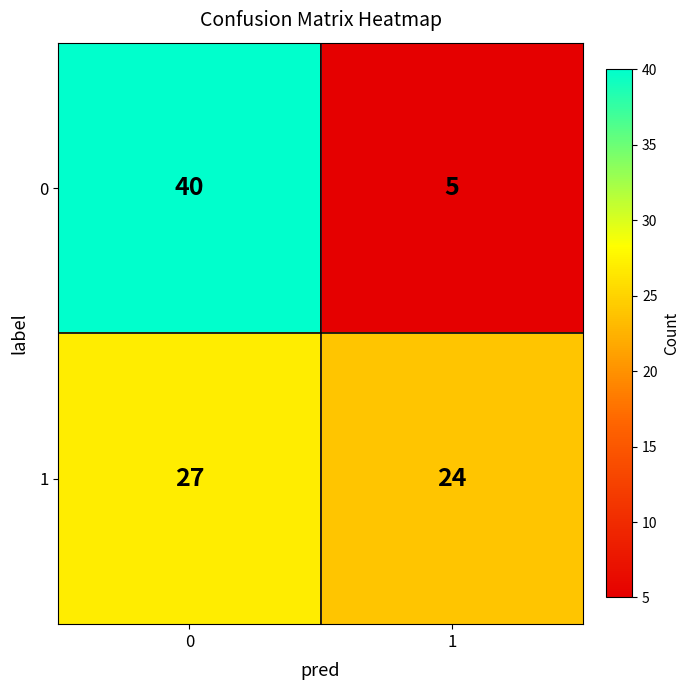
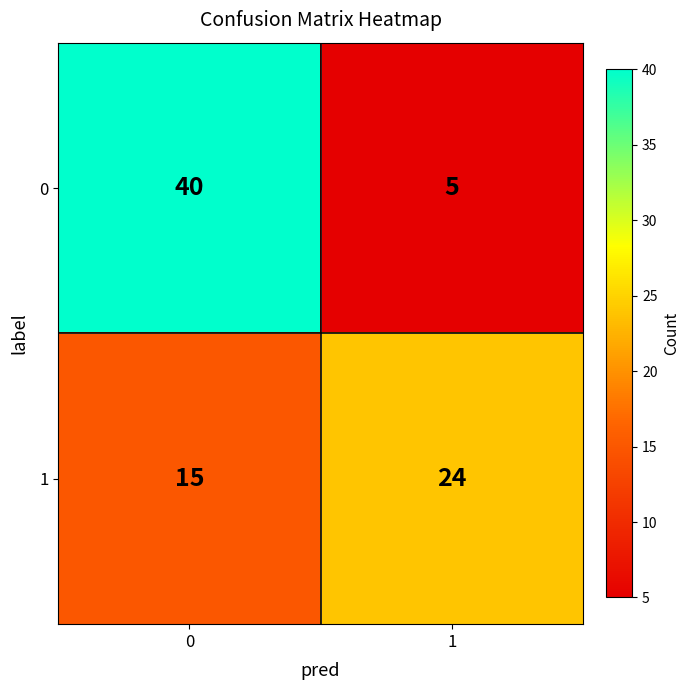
  {
    "0": {
      "0": 40,
      "1": 5
    },
    "1": {
-     "0": 27,
+     "0": 15,
      "1": 24
    }
  }
